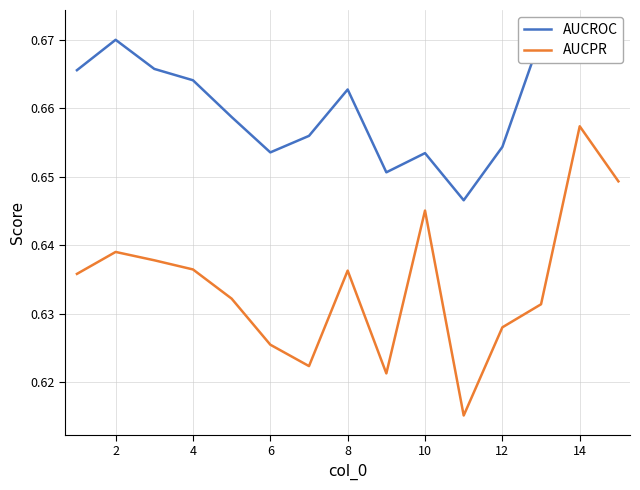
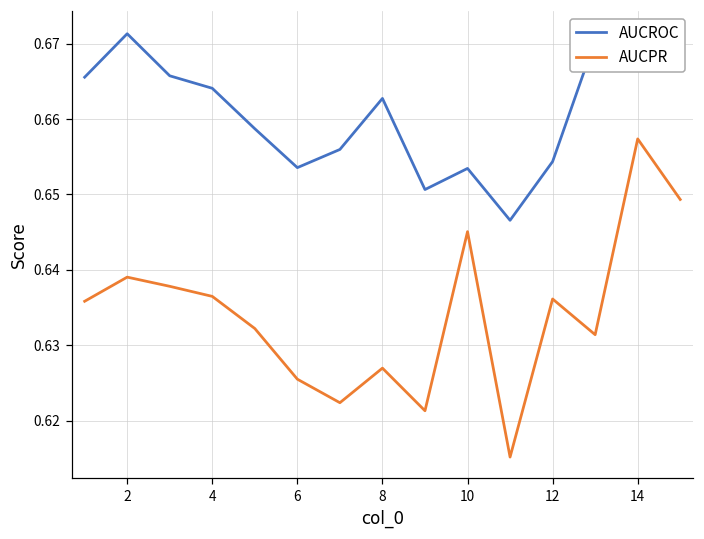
  {
    "AUCROC": {
-     "2": 0.670,
+     "2": 0.671,
      "4": 0.664,
      "6": 0.654,
      "8": 0.663,
      "10": 0.653,
      "12": 0.654
    },
    "AUCPR": {
      "2": 0.639,
      "4": 0.636,
      "6": 0.625,
-     "8": 0.636,
+     "8": 0.627,
      "10": 0.645,
-     "12": 0.628,
+     "12": 0.636,
      "14": 0.657
    }
  }
